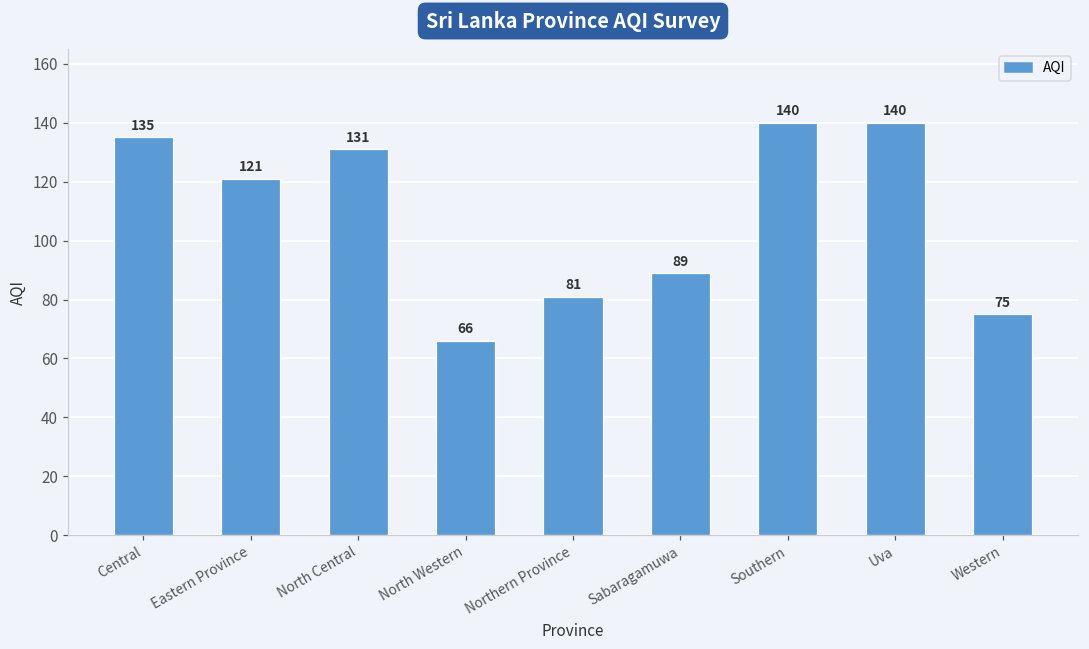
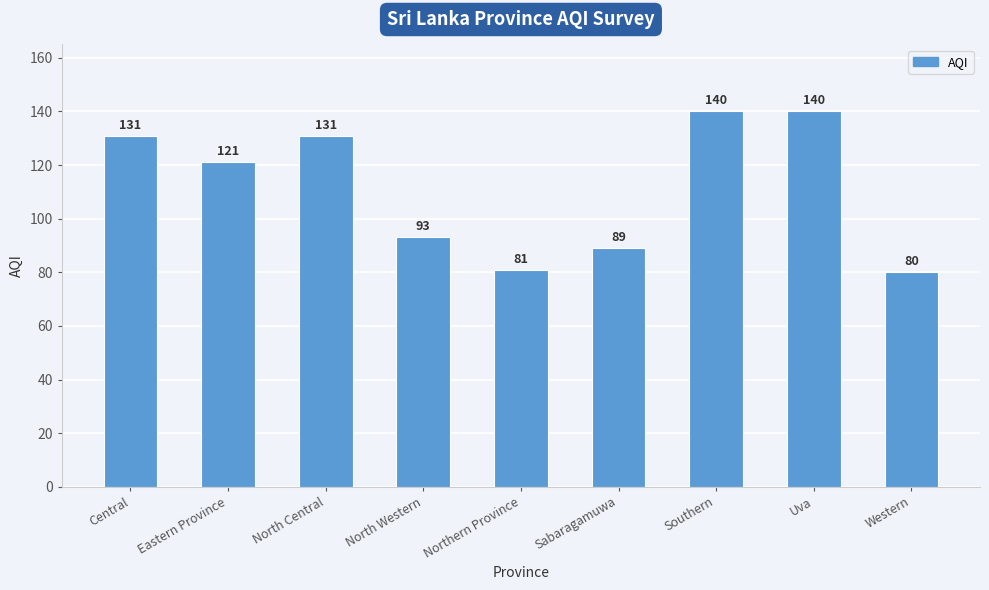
  {
-   "Central": 135,
+   "Central": 131,
    "Eastern Province": 121,
    "North Central": 131,
-   "North Western": 66,
+   "North Western": 93,
    "Northern Province": 81,
    "Sabaragamuwa": 89,
    "Southern": 140,
    "Uva": 140,
-   "Western": 75
+   "Western": 80
  }
